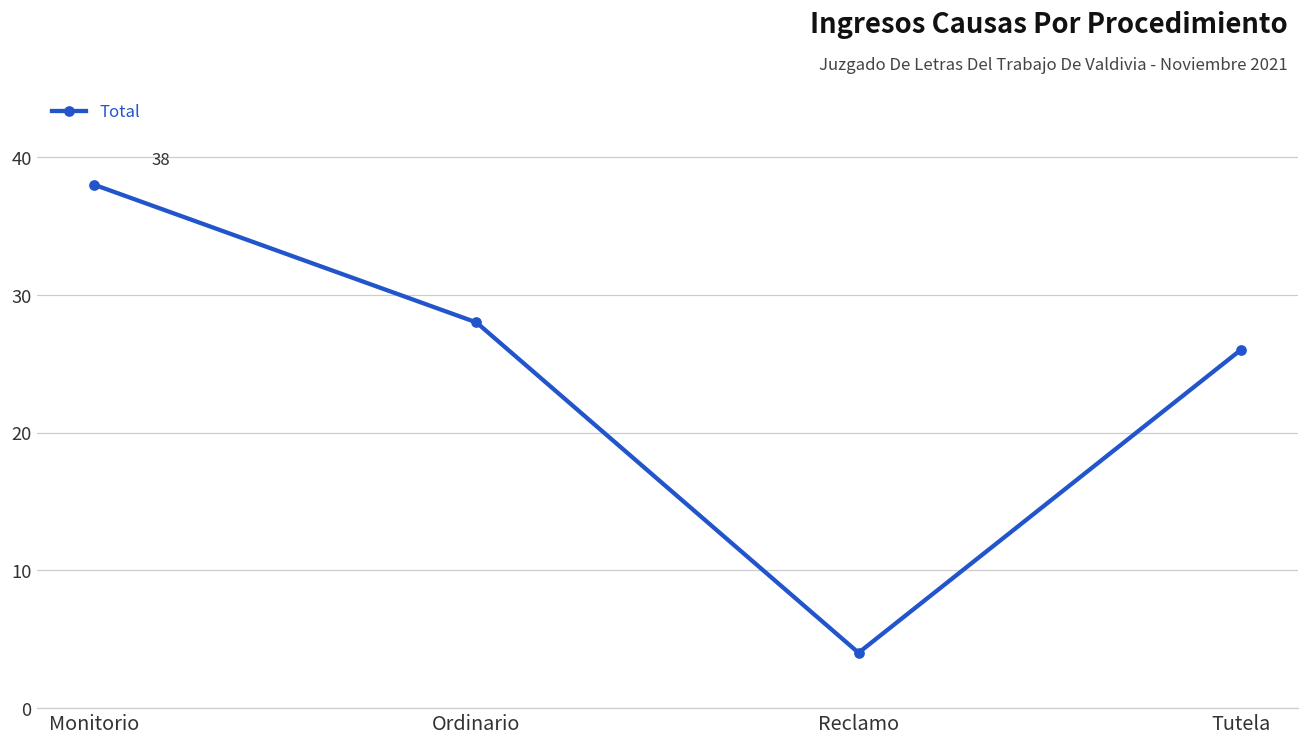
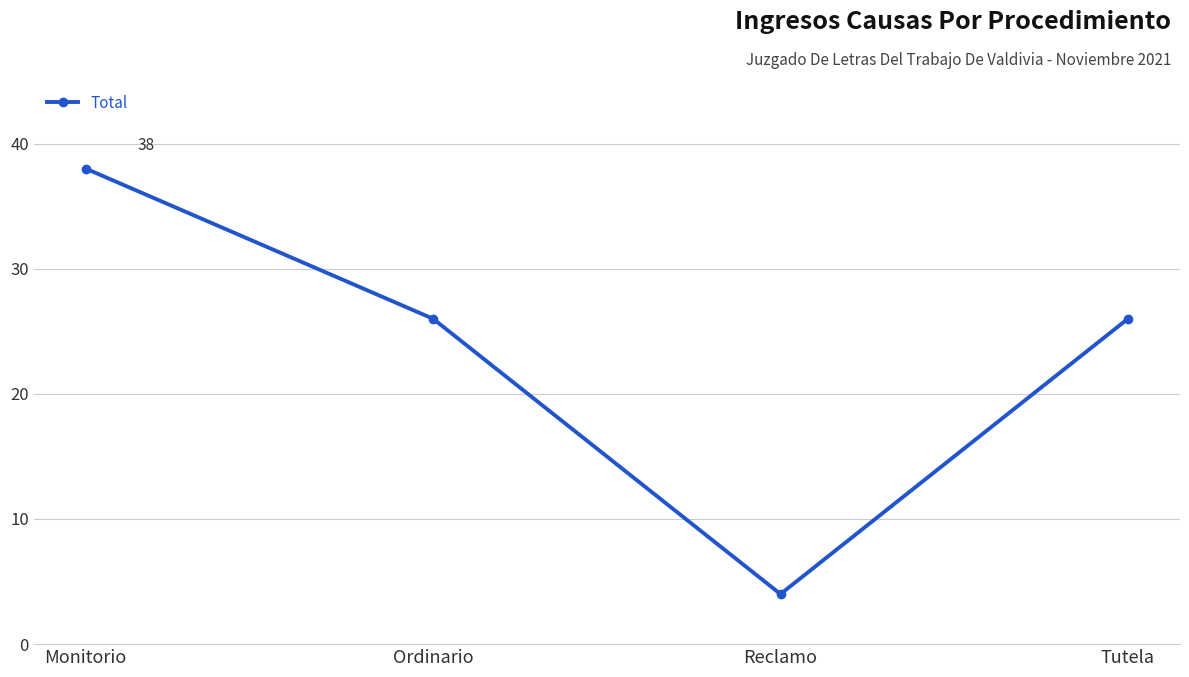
  {
    "Monitorio": 38,
-   "Ordinario": 28,
+   "Ordinario": 26,
    "Reclamo": 4,
    "Tutela": 26
  }
